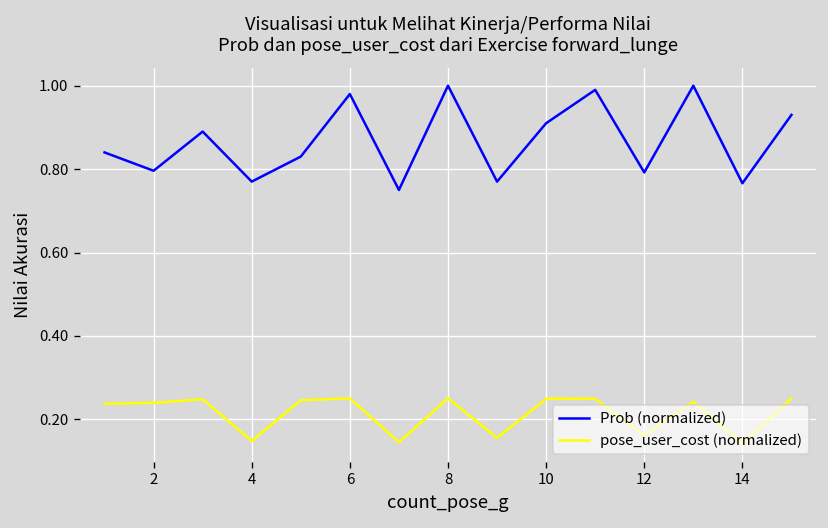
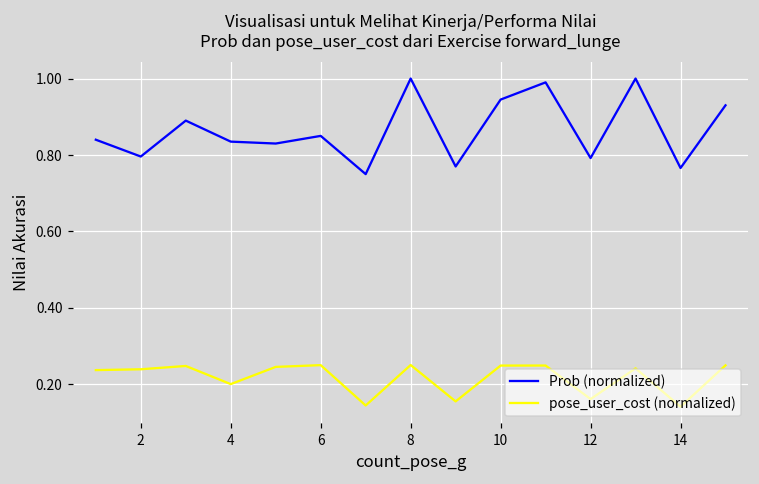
  {
    "Prob (normalized)": {
      "2": 0.80,
-     "4": 0.77,
-     "6": 0.98,
+     "4": 0.84,
+     "6": 0.85,
      "8": 1.00,
-     "10": 0.91,
+     "10": 0.95,
      "12": 0.79,
      "14": 0.77
    },
    "pose_user_cost (normalized)": {
      "2": 0.24,
-     "4": 0.15,
+     "4": 0.20,
      "6": 0.25,
      "8": 0.25,
      "10": 0.25
    }
  }
